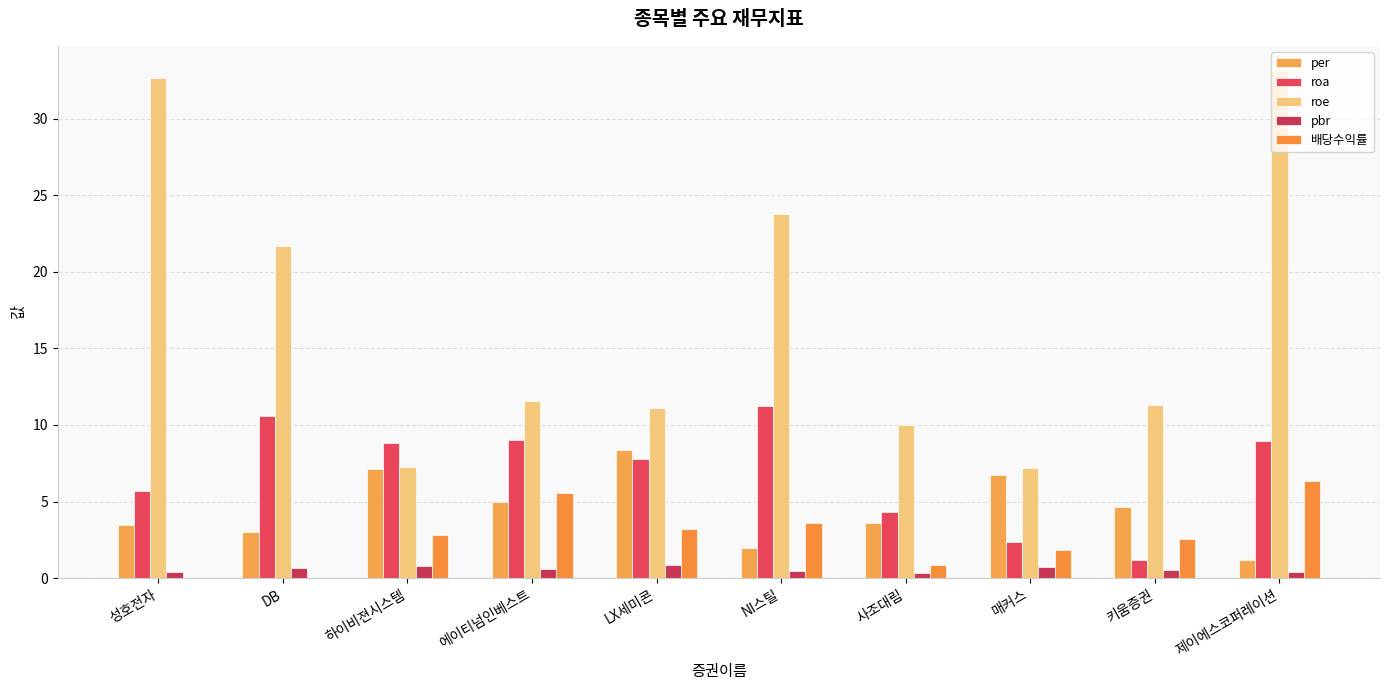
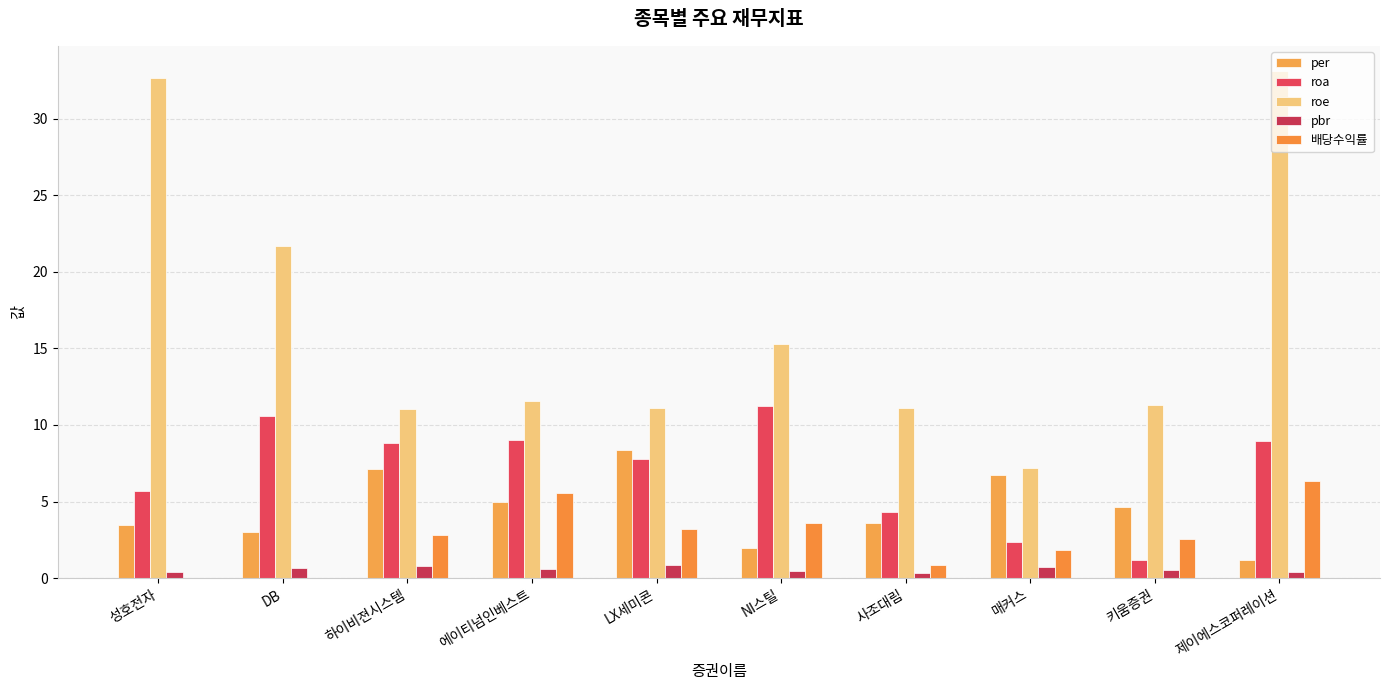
  {
    "roe": {
      "성호전자": 32.6,
      "DB": 21.7,
-     "하이비젼시스템": 7.3,
+     "하이비젼시스템": 11.0,
      "에이티넘인베스트": 11.5,
      "LX세미콘": 11.1,
-     "NI스틸": 23.8,
-     "사조대림": 10.0,
+     "NI스틸": 15.3,
+     "사조대림": 11.1,
      "매커스": 7.2,
      "키움증권": 11.3
    }
  }
